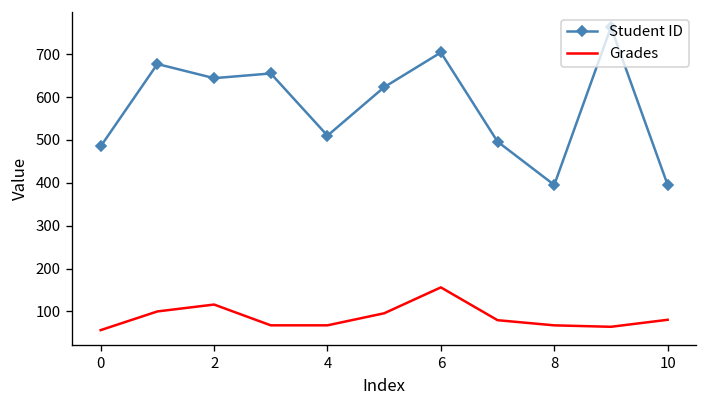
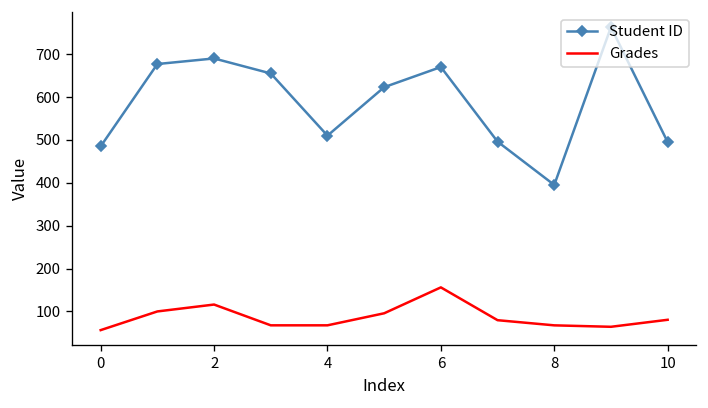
  {
    "Student ID": {
      "0": 490,
-     "2": 640,
+     "2": 690,
      "4": 510,
-     "6": 700,
+     "6": 670,
      "8": 400,
-     "10": 400
+     "10": 500
    },
    "Grades": {
      "0": 60,
      "2": 120,
      "4": 70,
      "6": 160,
      "8": 70,
      "10": 80
    }
  }
